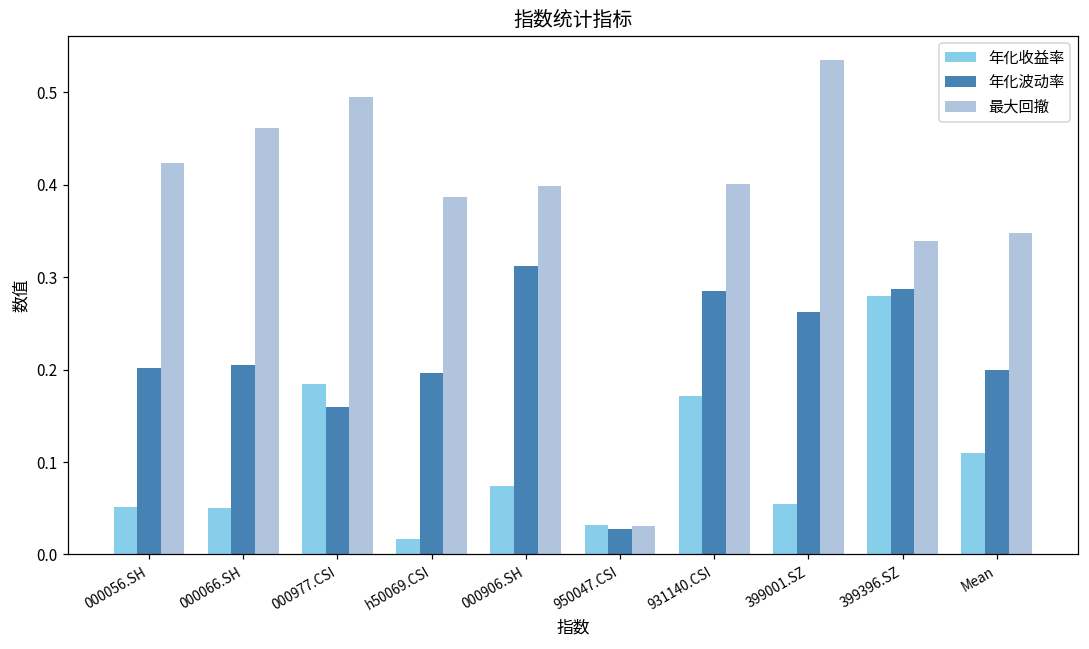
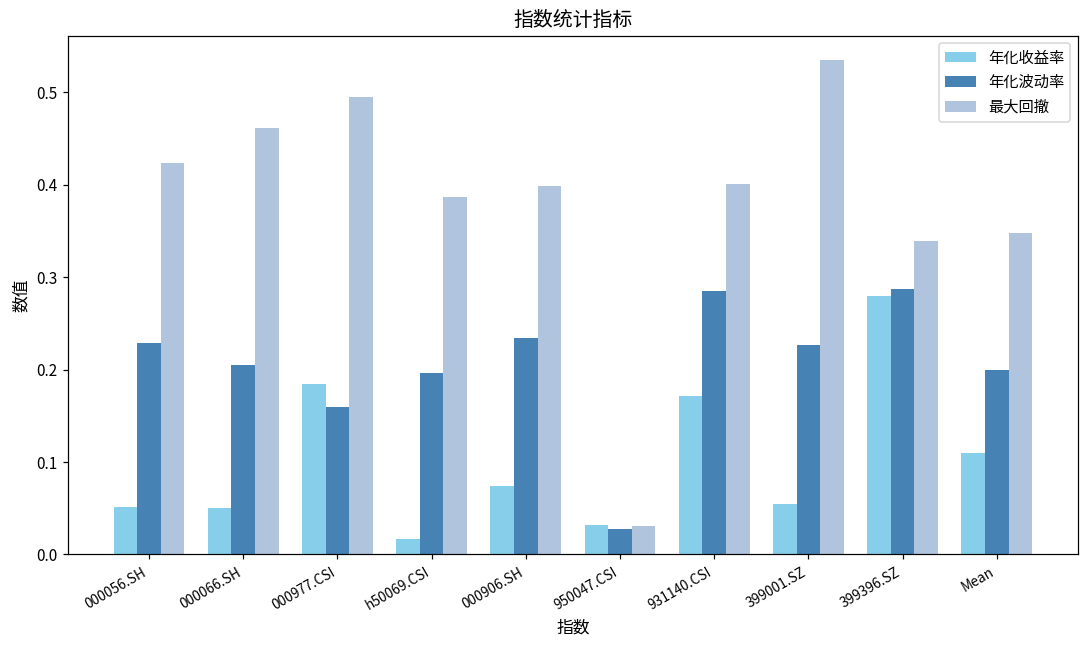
  {
    "年化波动率": {
-     "000056.SH": 0.20,
+     "000056.SH": 0.23,
      "000066.SH": 0.21,
      "000977.CSI": 0.16,
      "h50069.CSI": 0.20,
-     "000906.SH": 0.31,
+     "000906.SH": 0.23,
      "950047.CSI": 0.03,
      "931140.CSI": 0.28,
-     "399001.SZ": 0.26,
+     "399001.SZ": 0.23,
      "399396.SZ": 0.29,
      "Mean": 0.20
    }
  }
